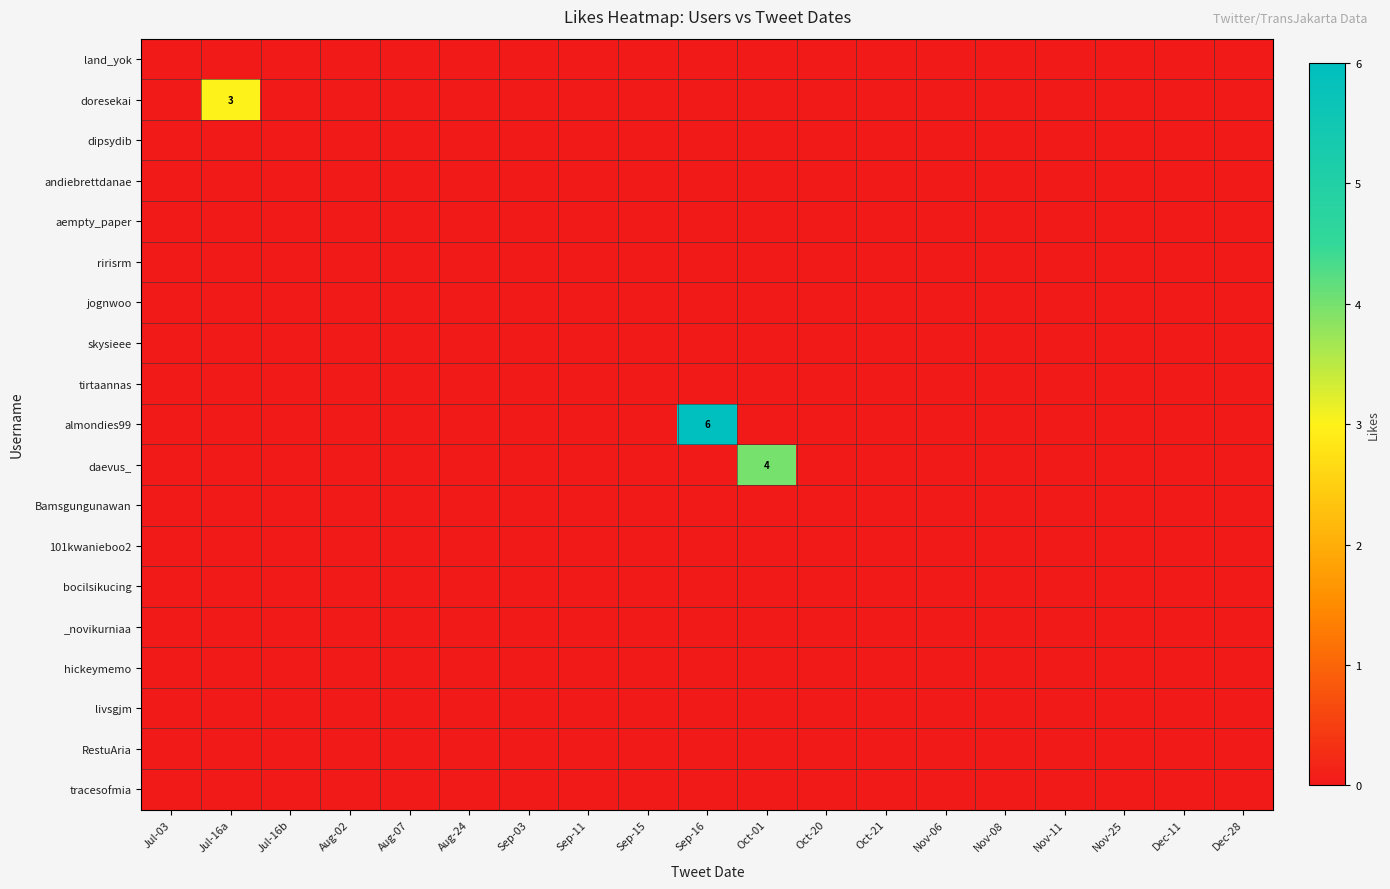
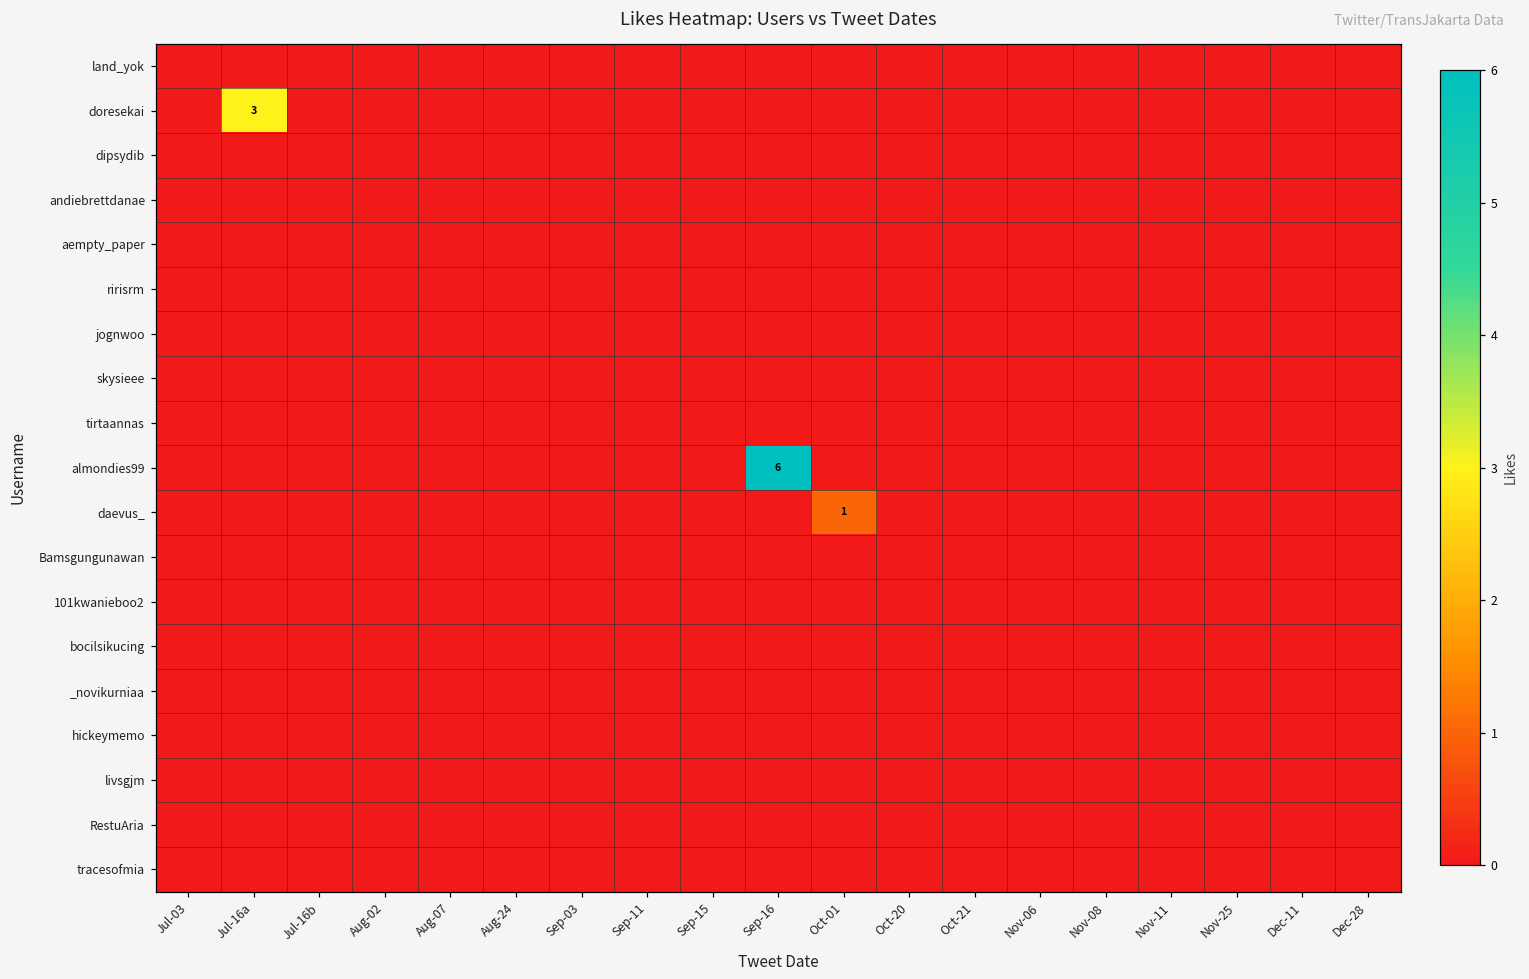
  {
    "doresekai": {
      "Jul-16a": 3
    },
    "almondies99": {
      "Sep-16": 6
    },
    "daevus_": {
-     "Oct-01": 4
+     "Oct-01": 1
    }
  }
